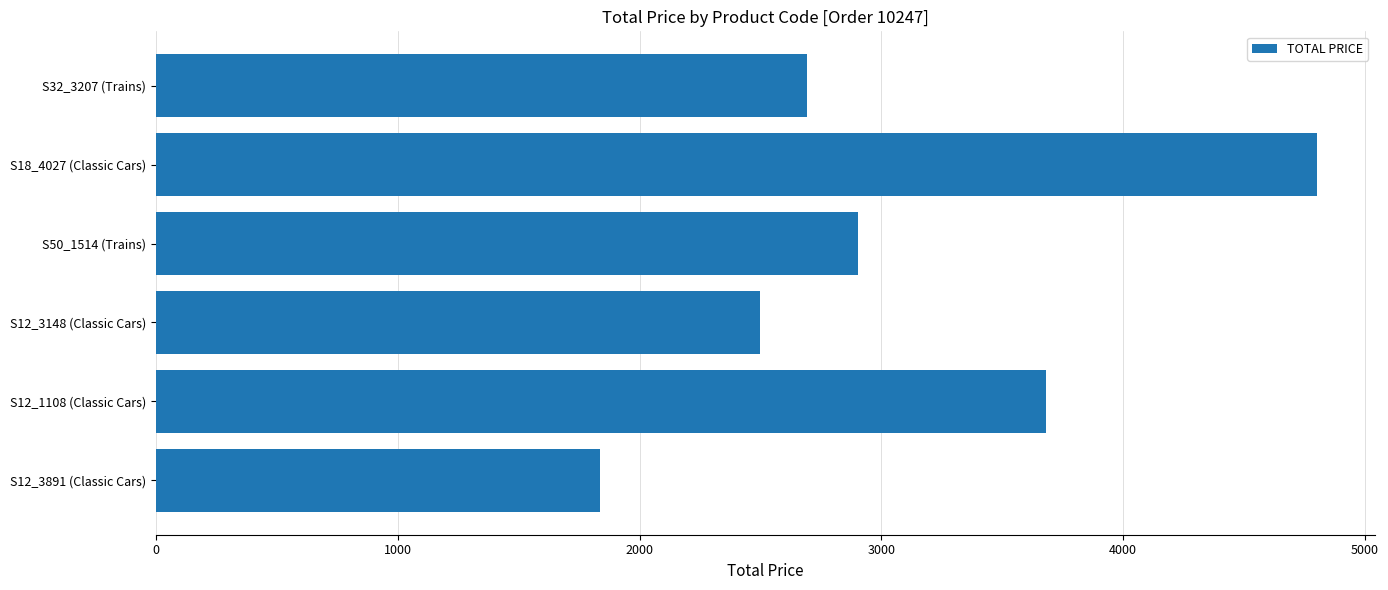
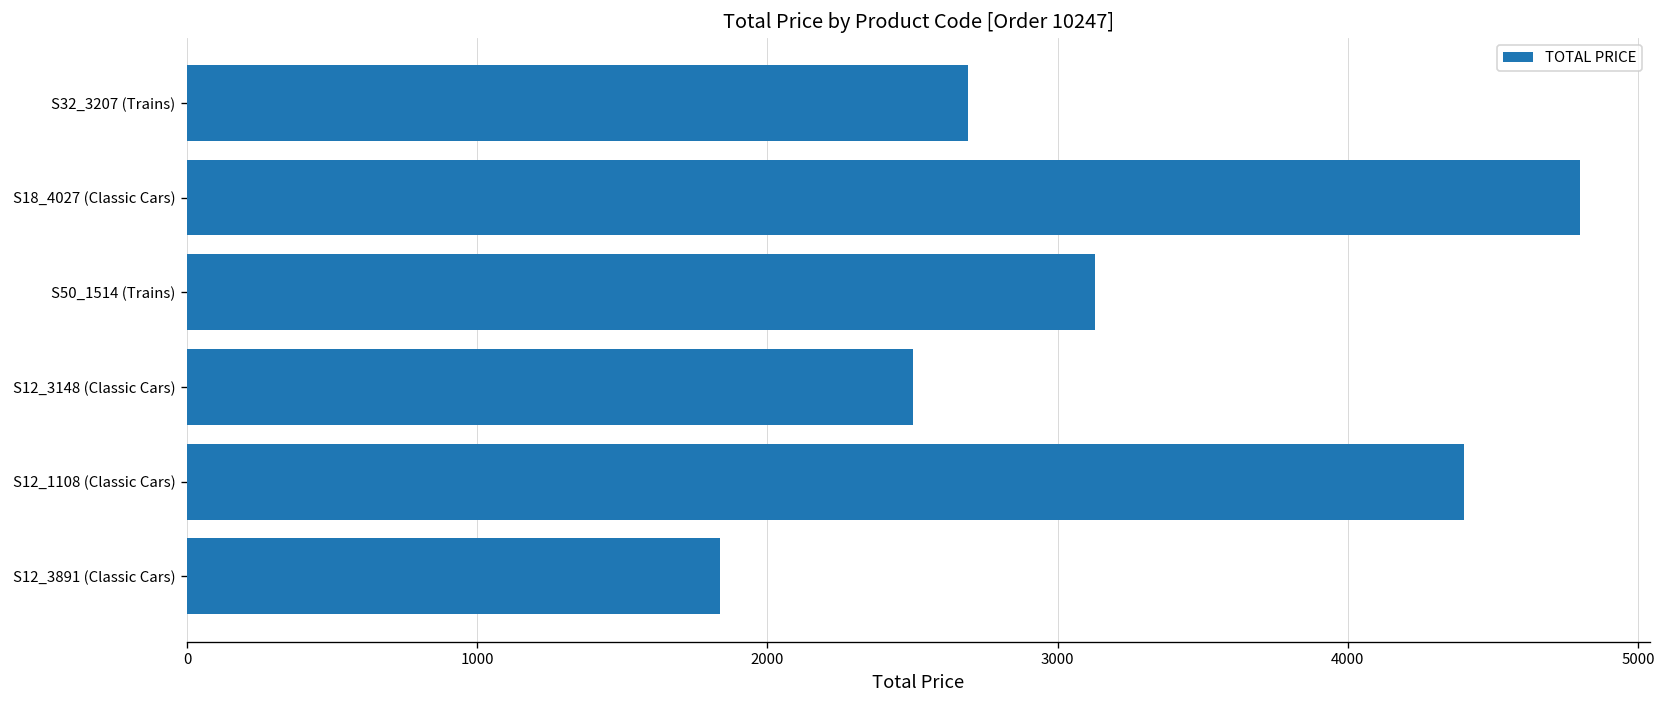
  {
    "S32_3207 (Trains)": 2690,
    "S18_4027 (Classic Cars)": 4800,
-   "S50_1514 (Trains)": 2900,
+   "S50_1514 (Trains)": 3130,
    "S12_3148 (Classic Cars)": 2500,
-   "S12_1108 (Classic Cars)": 3680,
+   "S12_1108 (Classic Cars)": 4400,
    "S12_3891 (Classic Cars)": 1840
  }
